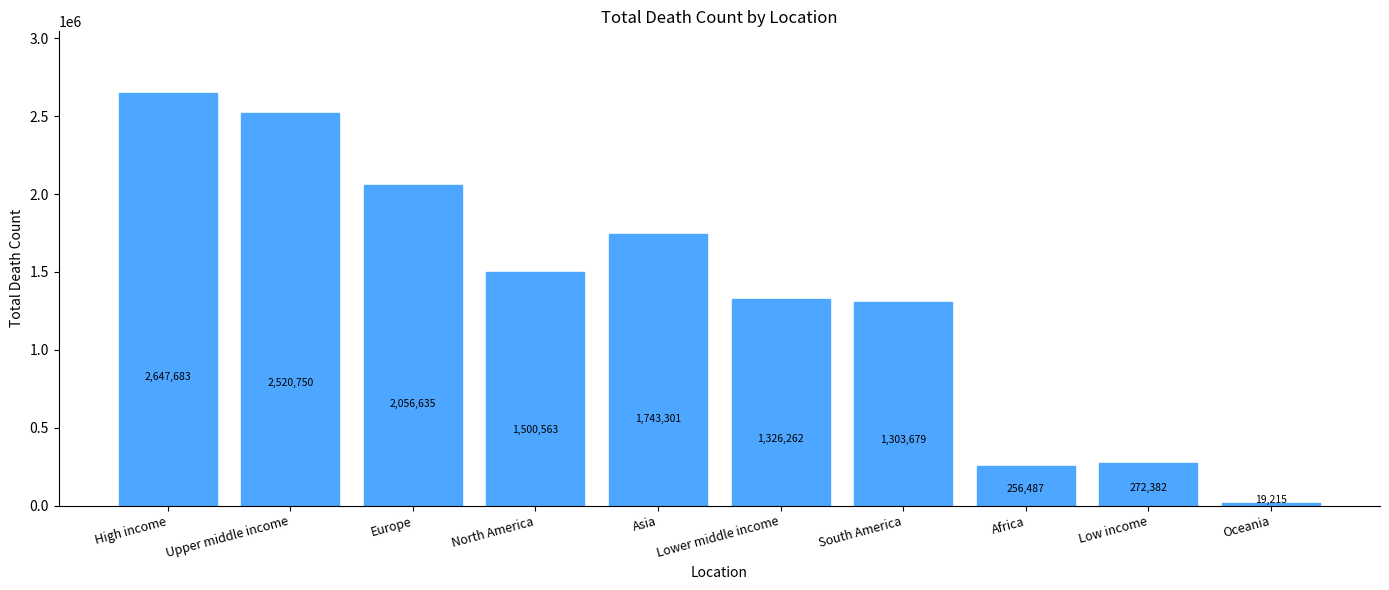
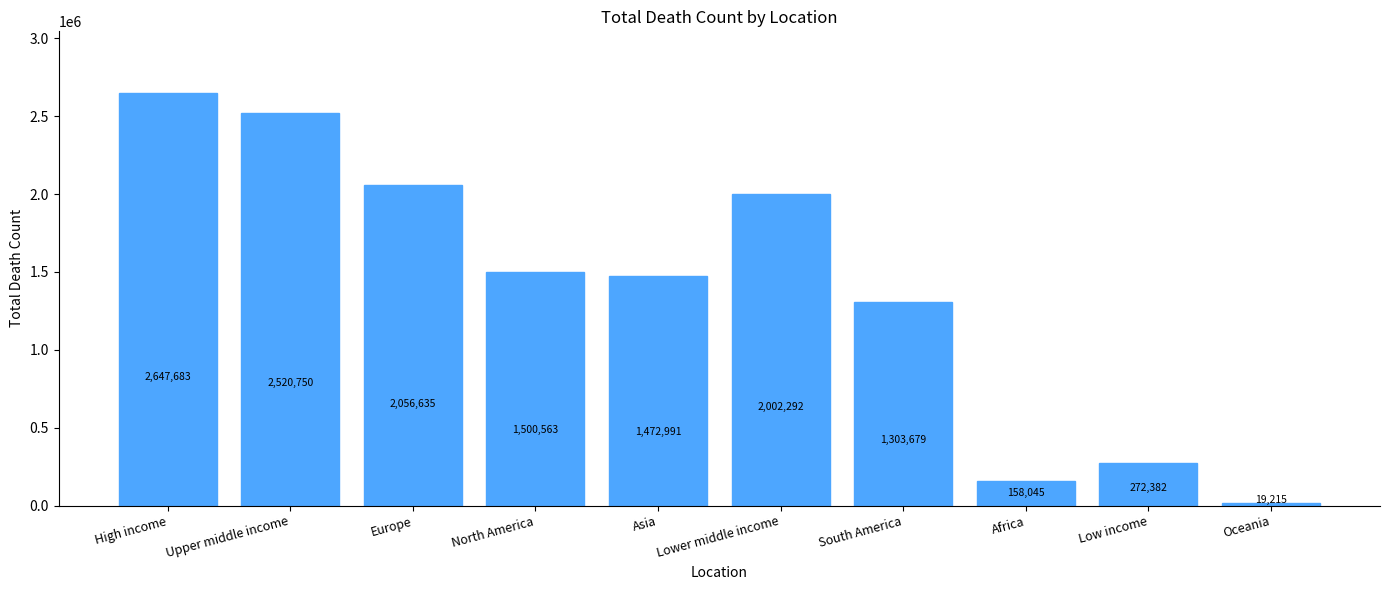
  {
    "High income": "2,647,683",
    "Upper middle income": "2,520,750",
    "Europe": "2,056,635",
    "North America": "1,500,563",
-   "Asia": "1,743,301",
-   "Lower middle income": "1,326,262",
+   "Asia": "1,472,991",
+   "Lower middle income": "2,002,292",
    "South America": "1,303,679",
-   "Africa": "256,487",
+   "Africa": "158,045",
    "Low income": "272,382",
    "Oceania": "19,215"
  }
